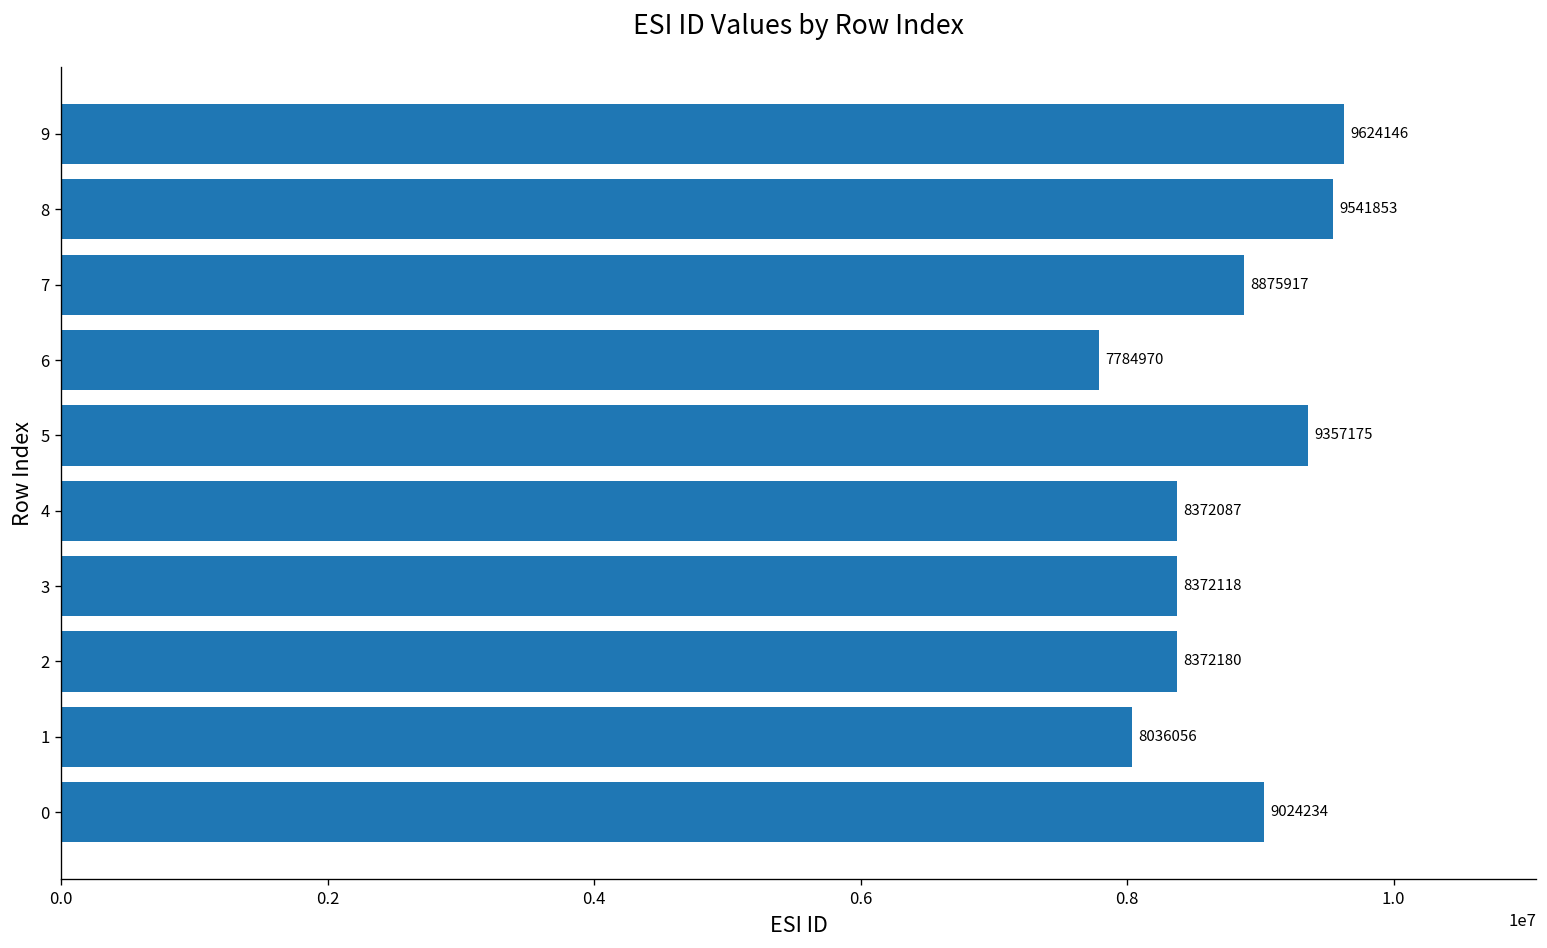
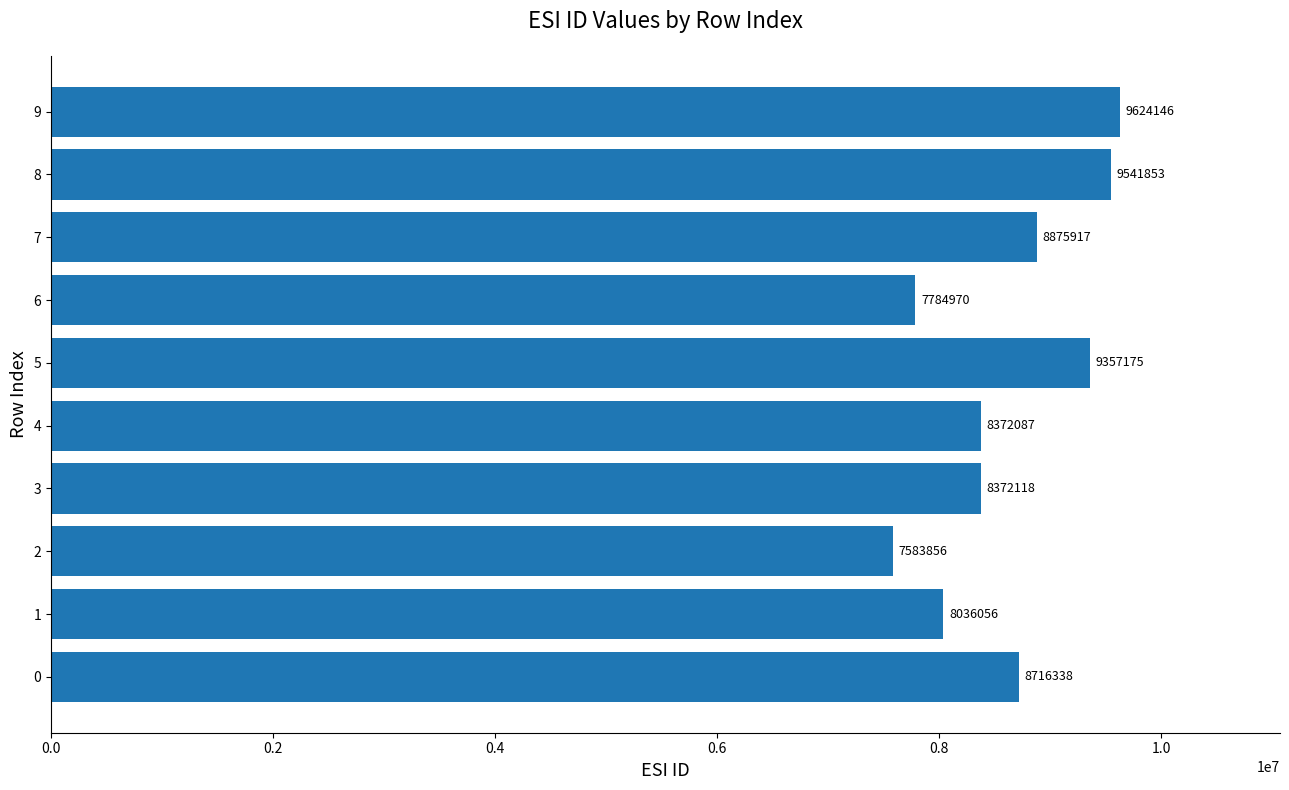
  {
    "9": 9624146,
    "8": 9541853,
    "7": 8875917,
    "6": 7784970,
    "5": 9357175,
    "4": 8372087,
    "3": 8372118,
-   "2": 8372180,
+   "2": 7583856,
    "1": 8036056,
-   "0": 9024234
+   "0": 8716338
  }
